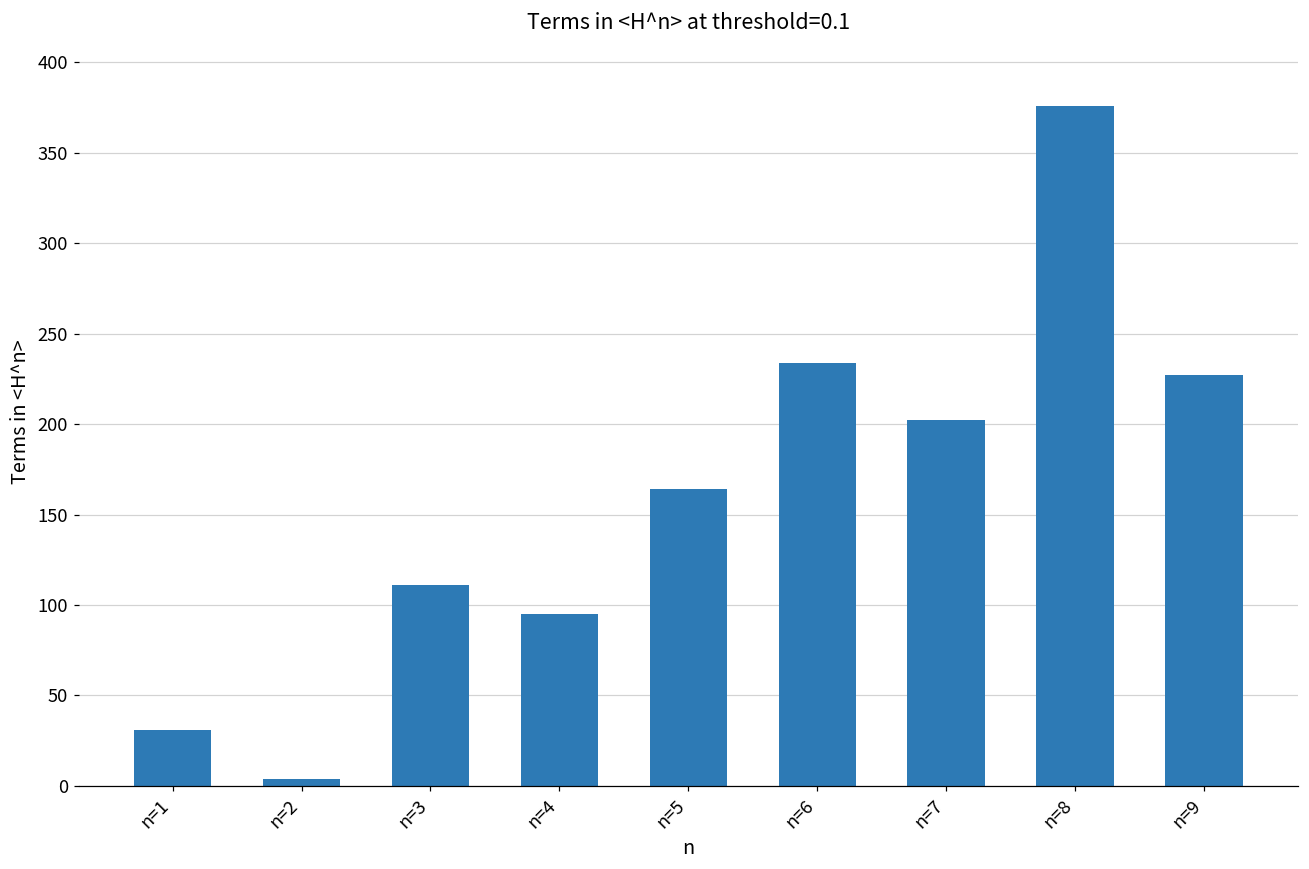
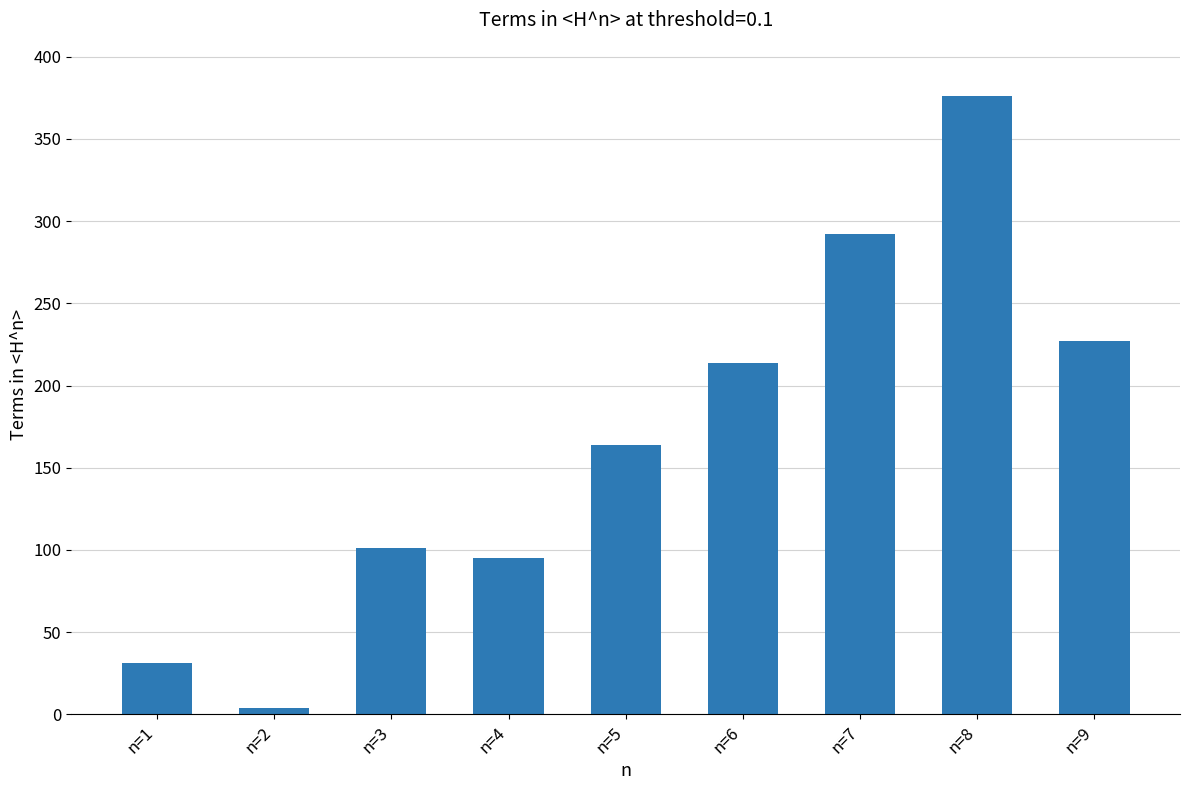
  {
    "n=1": 31,
    "n=2": 4,
-   "n=3": 111,
+   "n=3": 101,
    "n=4": 95,
    "n=5": 164,
-   "n=6": 234,
-   "n=7": 202,
+   "n=6": 214,
+   "n=7": 292,
    "n=8": 376,
    "n=9": 227
  }
